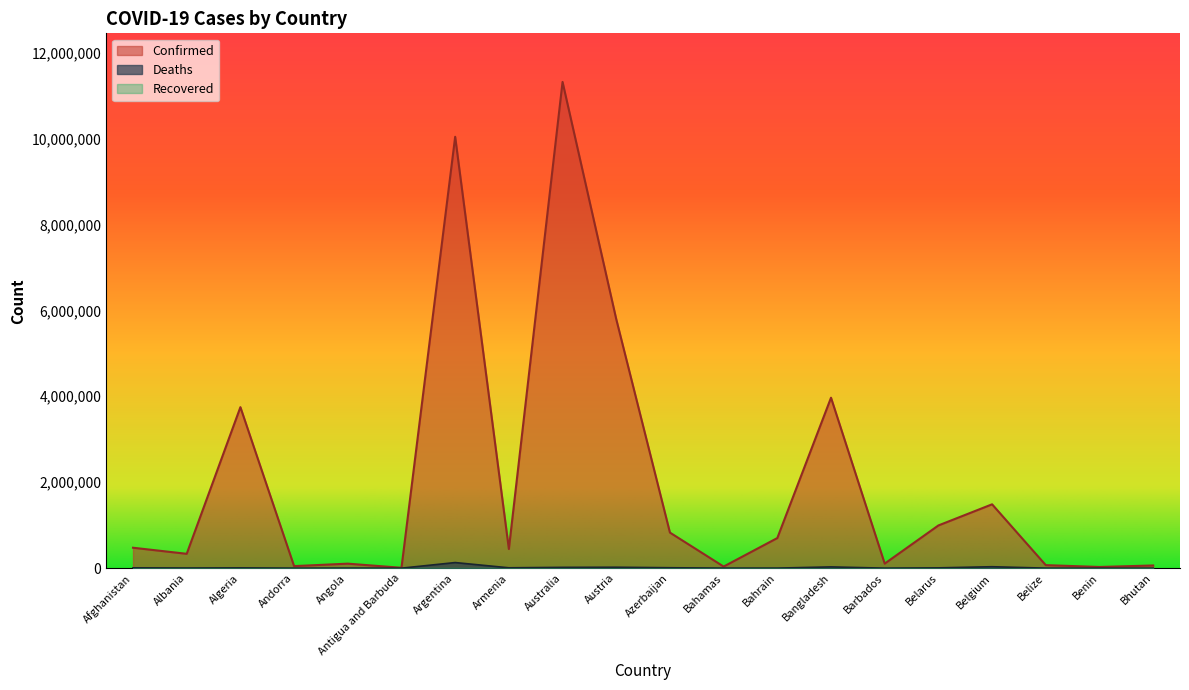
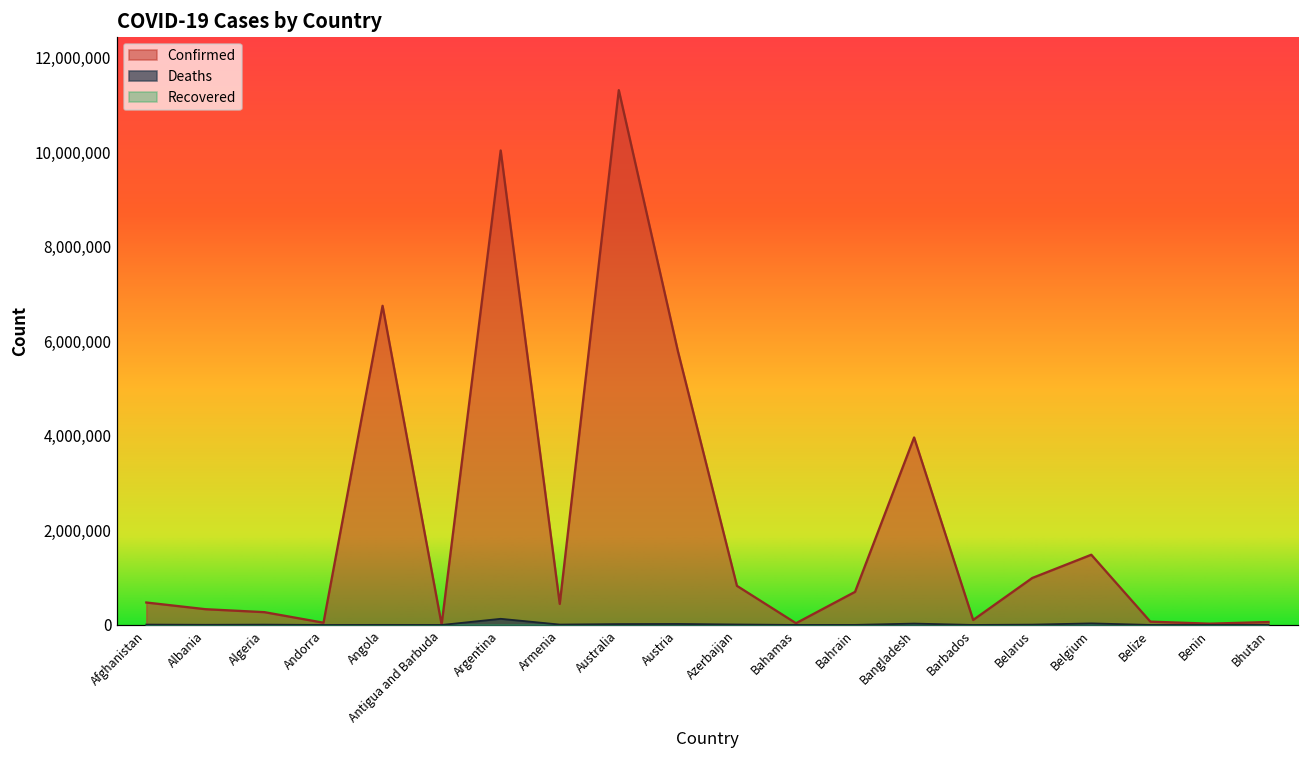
  {
    "Confirmed": {
      "Afghanistan": "500,000",
      "Albania": "300,000",
-     "Algeria": "3,700,000",
-     "Angola": "100,000",
+     "Algeria": "300,000",
+     "Angola": "6,800,000",
      "Argentina": "10,000,000",
      "Armenia": "400,000",
      "Australia": "11,300,000",
      "Austria": "5,800,000",
      "Azerbaijan": "800,000",
      "Bahrain": "700,000",
      "Bangladesh": "4,000,000",
      "Barbados": "100,000",
      "Belarus": "1,000,000",
      "Belgium": "1,500,000",
      "Belize": "100,000",
      "Bhutan": "100,000"
    },
    "Deaths": {
      "Argentina": "100,000"
    },
    "Recovered": {
      "Argentina": "0"
    }
  }
